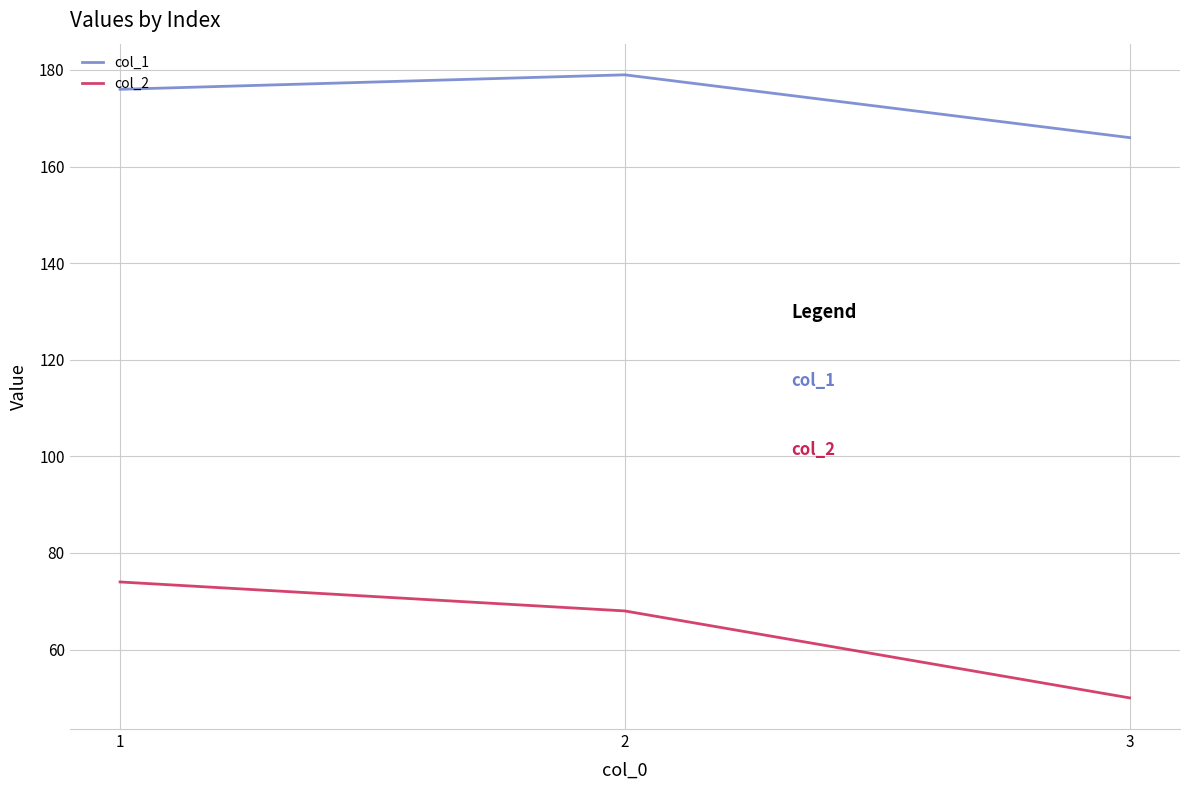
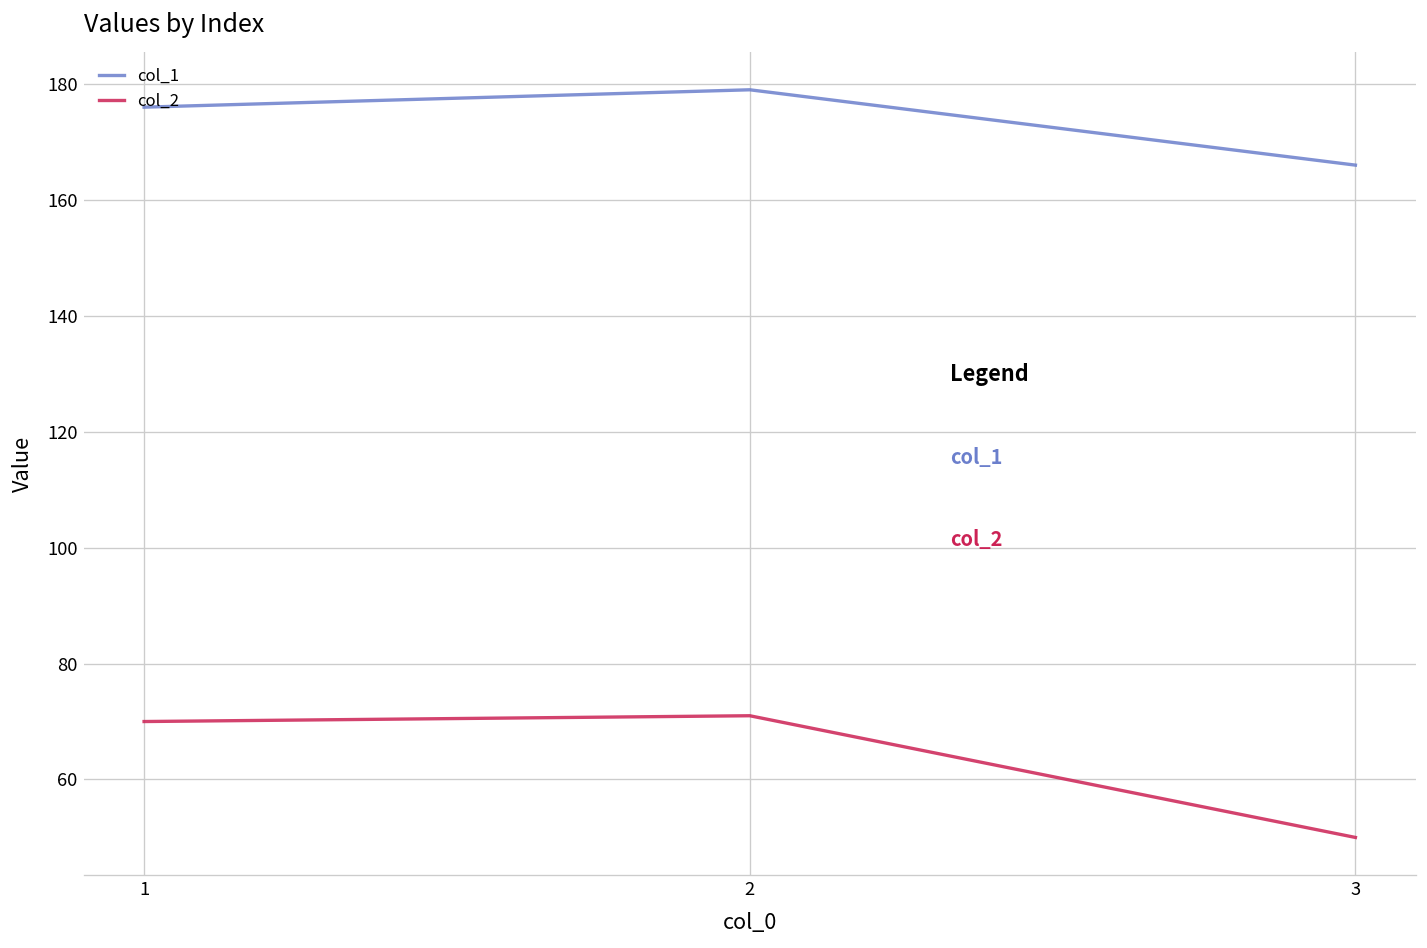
  {
    "col_1": {
      "1": 176,
      "2": 179,
      "3": 166
    },
    "col_2": {
-     "1": 74,
-     "2": 68,
+     "1": 70,
+     "2": 71,
      "3": 50
    }
  }
